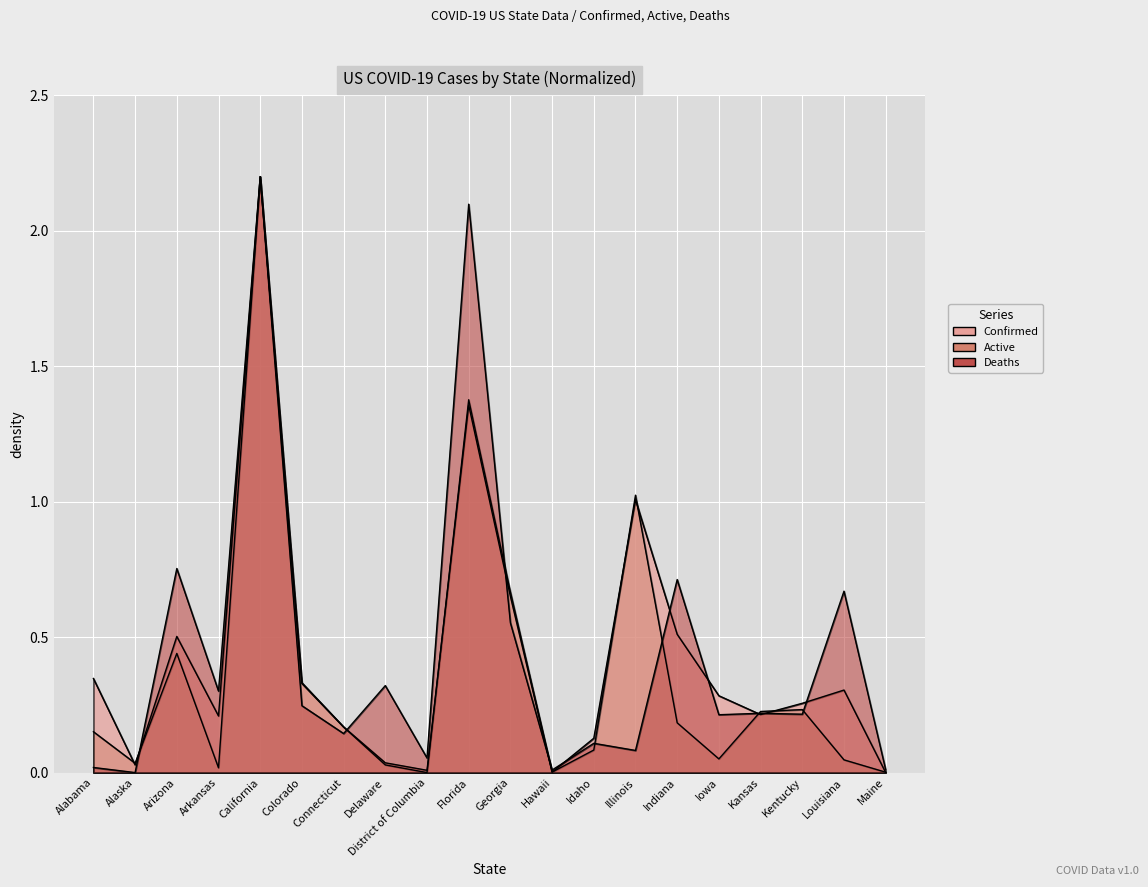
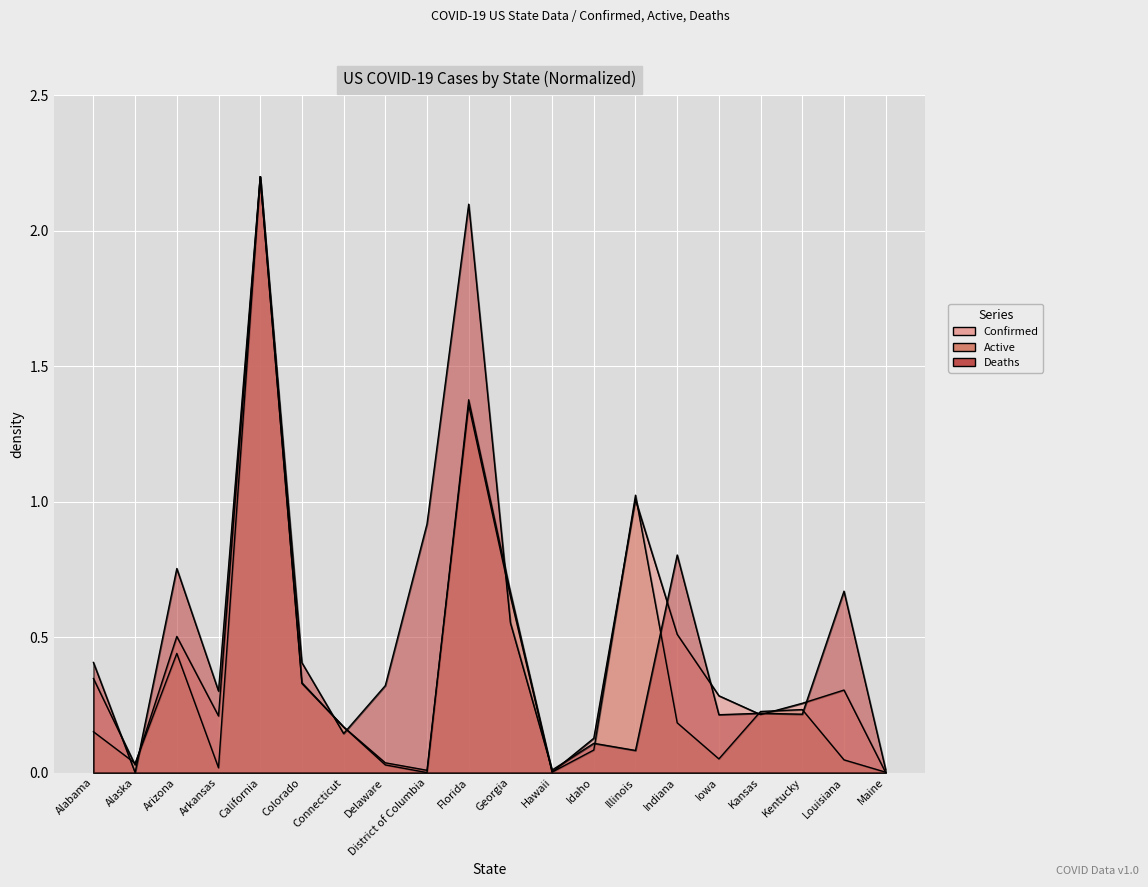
  {
    "Deaths": {
-     "Alabama": 0.02,
+     "Alabama": 0.41,
      "Alaska": 0.00,
      "Arizona": 0.75,
      "Arkansas": 0.30,
-     "Colorado": 0.25,
+     "Colorado": 0.41,
      "Connecticut": 0.14,
      "Delaware": 0.32,
-     "District of Columbia": 0.05,
+     "District of Columbia": 0.92,
      "Florida": 2.10,
      "Georgia": 0.55,
      "Idaho": 0.11,
      "Illinois": 0.08,
-     "Indiana": 0.71,
+     "Indiana": 0.80,
      "Iowa": 0.21,
      "Kentucky": 0.22,
      "Louisiana": 0.67
    }
  }
